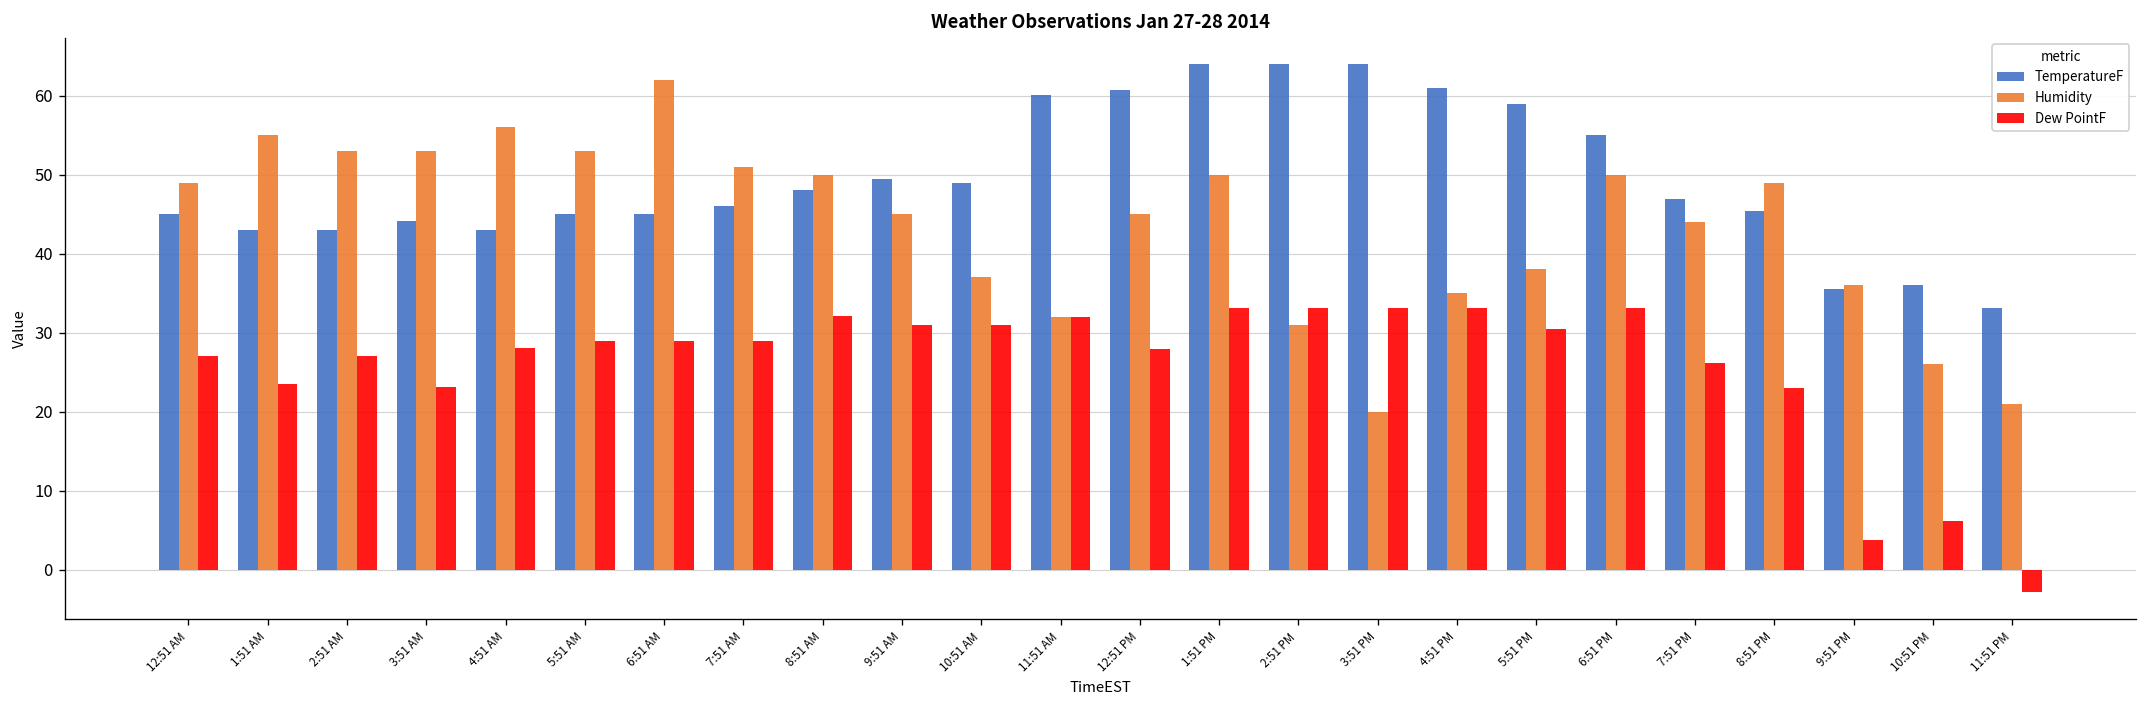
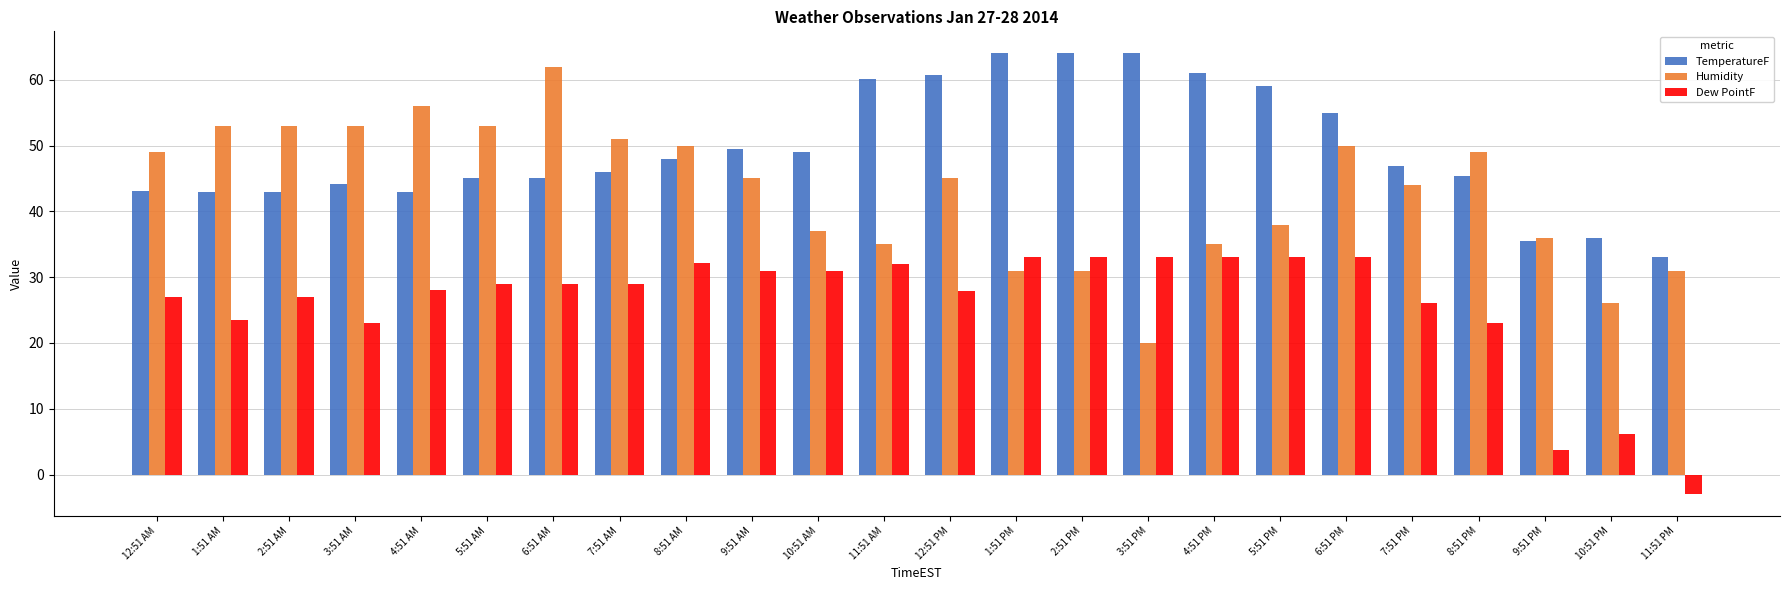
  {
    "TemperatureF": {
-     "12:51 AM": 45,
+     "12:51 AM": 43,
      "1:51 AM": 43,
      "2:51 AM": 43,
      "3:51 AM": 44,
      "4:51 AM": 43,
      "5:51 AM": 45,
      "6:51 AM": 45,
      "7:51 AM": 46,
      "8:51 AM": 48,
      "9:51 AM": 49,
      "10:51 AM": 49,
      "11:51 AM": 60,
      "12:51 PM": 61,
      "1:51 PM": 64,
      "2:51 PM": 64,
      "3:51 PM": 64,
      "4:51 PM": 61,
      "5:51 PM": 59,
      "6:51 PM": 55,
      "7:51 PM": 47,
      "8:51 PM": 45,
      "9:51 PM": 36,
      "10:51 PM": 36,
      "11:51 PM": 33
    },
    "Humidity": {
      "12:51 AM": 49,
-     "1:51 AM": 55,
+     "1:51 AM": 53,
      "2:51 AM": 53,
      "3:51 AM": 53,
      "4:51 AM": 56,
      "5:51 AM": 53,
      "6:51 AM": 62,
      "7:51 AM": 51,
      "8:51 AM": 50,
      "9:51 AM": 45,
      "10:51 AM": 37,
-     "11:51 AM": 32,
+     "11:51 AM": 35,
      "12:51 PM": 45,
-     "1:51 PM": 50,
+     "1:51 PM": 31,
      "2:51 PM": 31,
      "3:51 PM": 20,
      "4:51 PM": 35,
      "5:51 PM": 38,
      "6:51 PM": 50,
      "7:51 PM": 44,
      "8:51 PM": 49,
      "9:51 PM": 36,
      "10:51 PM": 26,
-     "11:51 PM": 21
+     "11:51 PM": 31
    },
    "Dew PointF": {
      "12:51 AM": 27,
      "1:51 AM": 24,
      "2:51 AM": 27,
      "3:51 AM": 23,
      "4:51 AM": 28,
      "5:51 AM": 29,
      "6:51 AM": 29,
      "7:51 AM": 29,
      "8:51 AM": 32,
      "9:51 AM": 31,
      "10:51 AM": 31,
      "11:51 AM": 32,
      "12:51 PM": 28,
      "1:51 PM": 33,
      "2:51 PM": 33,
      "3:51 PM": 33,
      "4:51 PM": 33,
-     "5:51 PM": 30,
+     "5:51 PM": 33,
      "6:51 PM": 33,
      "7:51 PM": 26,
      "8:51 PM": 23,
      "9:51 PM": 4,
      "10:51 PM": 6,
      "11:51 PM": -3
    }
  }
